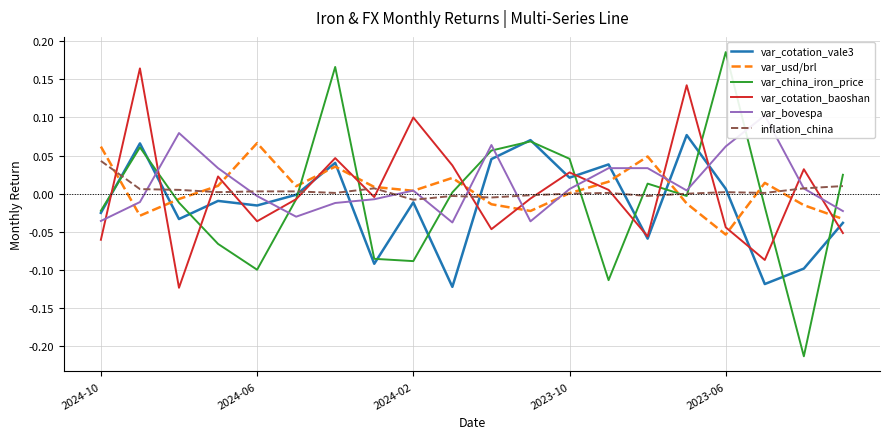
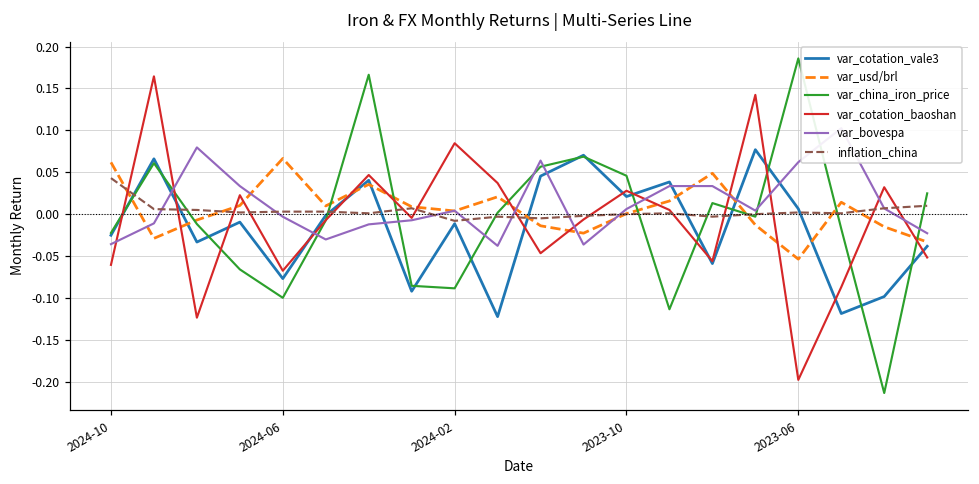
  {
    "var_cotation_vale3": {
-     "2024-06": -0.02,
+     "2024-06": -0.08,
      "2024-02": -0.01,
      "2023-10": 0.02,
      "2023-06": 0.01
    },
    "var_usd/brl": {
      "2024-10": 0.06,
      "2024-06": 0.07,
      "2023-06": -0.05
    },
    "var_china_iron_price": {
      "2024-06": -0.10,
      "2024-02": -0.09,
      "2023-10": 0.05,
      "2023-06": 0.19
    },
    "var_cotation_baoshan": {
      "2024-10": -0.06,
-     "2024-06": -0.04,
-     "2024-02": 0.10,
+     "2024-06": -0.07,
+     "2024-02": 0.08,
      "2023-10": 0.03,
-     "2023-06": -0.04
+     "2023-06": -0.20
    },
    "var_bovespa": {
      "2024-10": -0.04,
      "2024-06": 0.00,
      "2023-10": 0.01,
      "2023-06": 0.06
    },
    "inflation_china": {
      "2024-10": 0.04,
      "2024-06": 0.00,
      "2024-02": -0.01,
      "2023-06": 0.00
    }
  }
